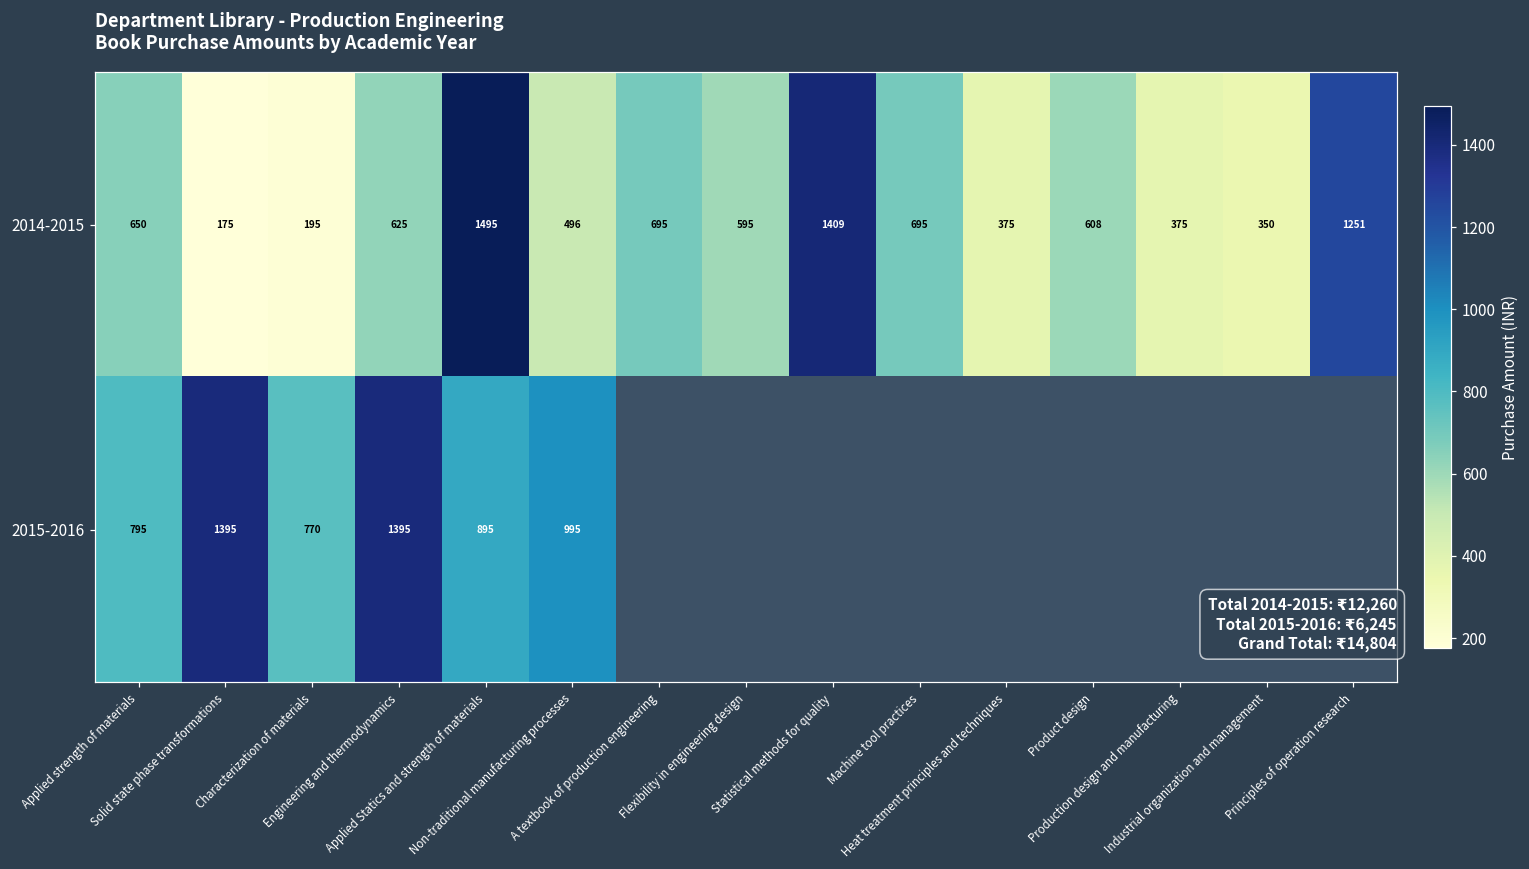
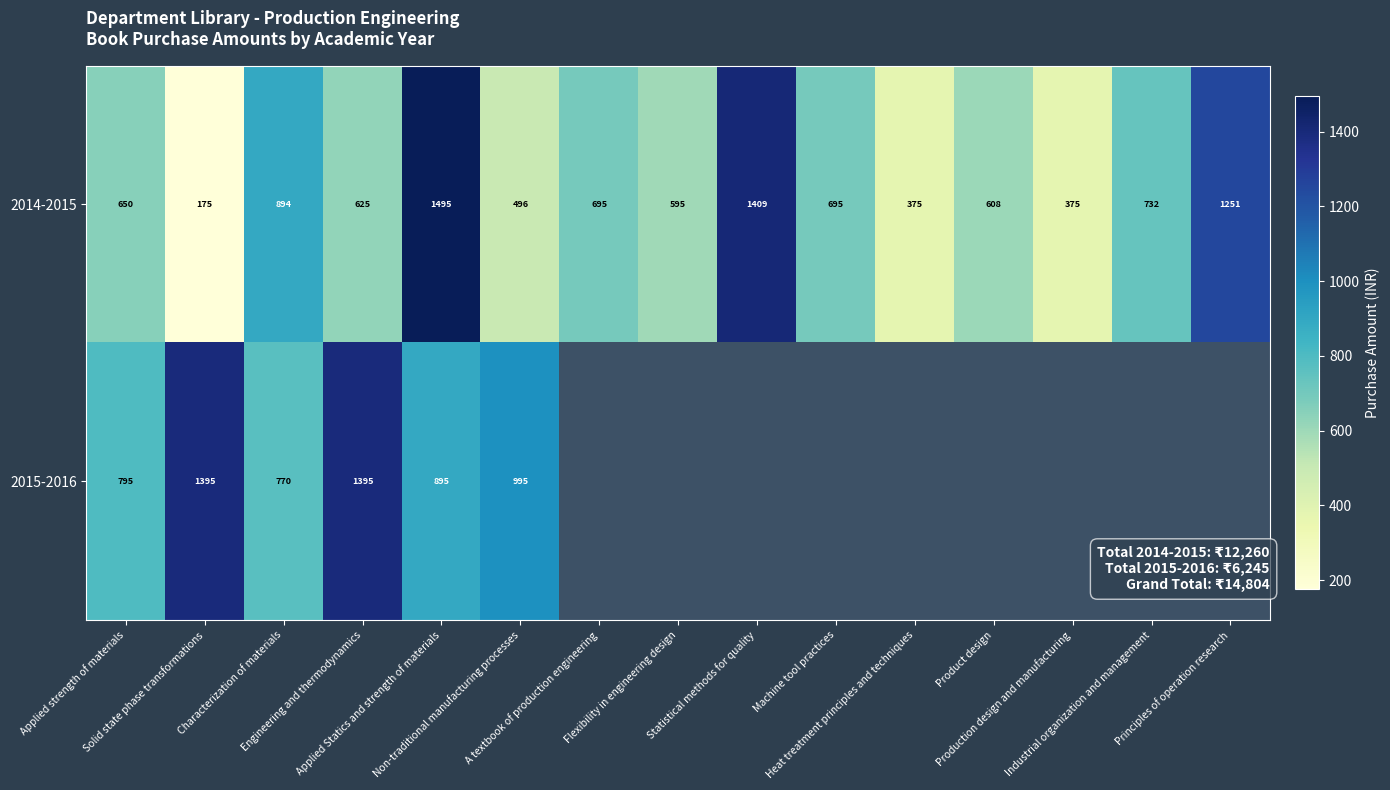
  {
    "2014-2015": {
      "Applied strength of materials": 650,
      "Solid state phase transformations": 175,
-     "Characterization of materials": 195,
+     "Characterization of materials": 894,
      "Engineering and thermodynamics": 625,
      "Applied Statics and strength of materials": 1495,
      "Non-traditional manufacturing processes": 496,
      "A textbook of production engineering": 695,
      "Flexibility in engineering design": 595,
      "Statistical methods for quality": 1409,
      "Machine tool practices": 695,
      "Heat treatment principles and techniques": 375,
      "Product design": 608,
      "Production design and manufacturing": 375,
-     "Industrial organization and management": 350,
+     "Industrial organization and management": 732,
      "Principles of operation research": 1251
    },
    "2015-2016": {
      "Applied strength of materials": 795,
      "Solid state phase transformations": 1395,
      "Characterization of materials": 770,
      "Engineering and thermodynamics": 1395,
      "Applied Statics and strength of materials": 895,
      "Non-traditional manufacturing processes": 995
    }
  }
